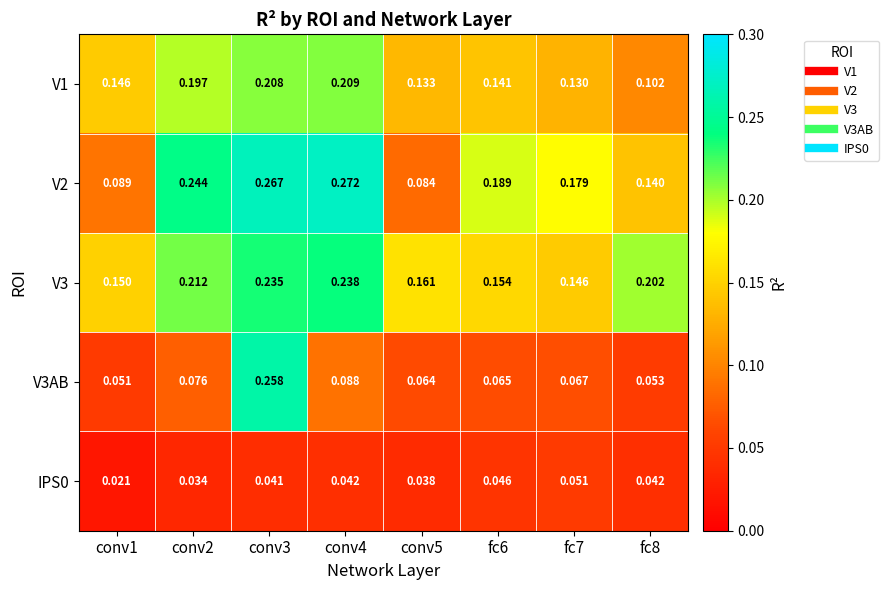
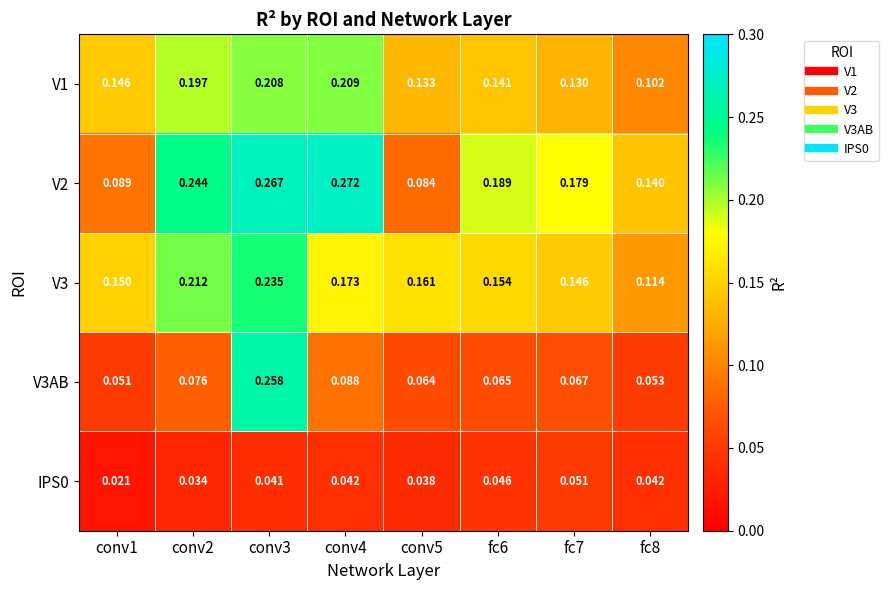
  {
    "V1": {
      "conv1": 0.146,
      "conv2": 0.197,
      "conv3": 0.208,
      "conv4": 0.209,
      "conv5": 0.133,
      "fc6": 0.141,
      "fc7": 0.130,
      "fc8": 0.102
    },
    "V2": {
      "conv1": 0.089,
      "conv2": 0.244,
      "conv3": 0.267,
      "conv4": 0.272,
      "conv5": 0.084,
      "fc6": 0.189,
      "fc7": 0.179,
      "fc8": 0.140
    },
    "V3": {
      "conv1": 0.150,
      "conv2": 0.212,
      "conv3": 0.235,
-     "conv4": 0.238,
+     "conv4": 0.173,
      "conv5": 0.161,
      "fc6": 0.154,
      "fc7": 0.146,
-     "fc8": 0.202
+     "fc8": 0.114
    },
    "V3AB": {
      "conv1": 0.051,
      "conv2": 0.076,
      "conv3": 0.258,
      "conv4": 0.088,
      "conv5": 0.064,
      "fc6": 0.065,
      "fc7": 0.067,
      "fc8": 0.053
    },
    "IPS0": {
      "conv1": 0.021,
      "conv2": 0.034,
      "conv3": 0.041,
      "conv4": 0.042,
      "conv5": 0.038,
      "fc6": 0.046,
      "fc7": 0.051,
      "fc8": 0.042
    }
  }
